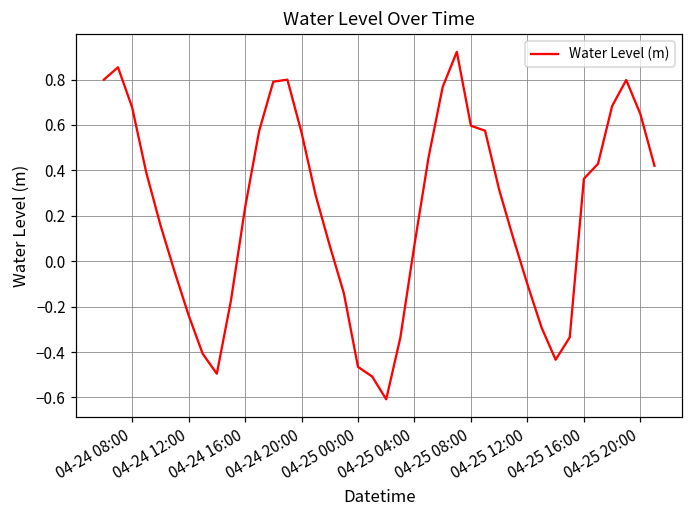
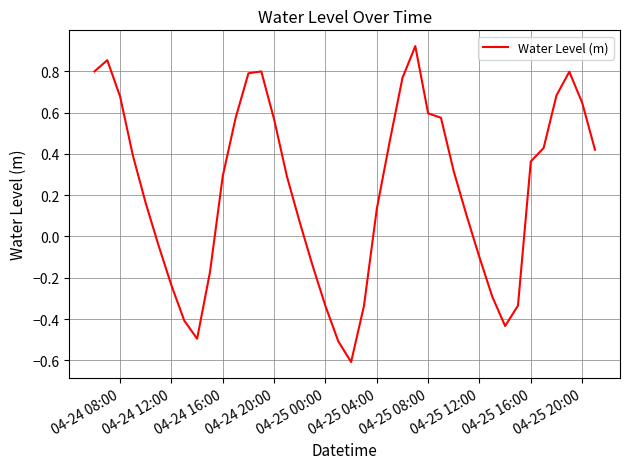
  {
    "04-24 08:00": 0.68,
    "04-24 12:00": -0.24,
-   "04-24 16:00": 0.23,
+   "04-24 16:00": 0.29,
    "04-24 20:00": 0.57,
-   "04-25 00:00": -0.47,
-   "04-25 04:00": 0.07,
+   "04-25 00:00": -0.34,
+   "04-25 04:00": 0.13,
    "04-25 08:00": 0.60,
    "04-25 12:00": -0.10,
    "04-25 16:00": 0.36,
    "04-25 20:00": 0.65
  }
